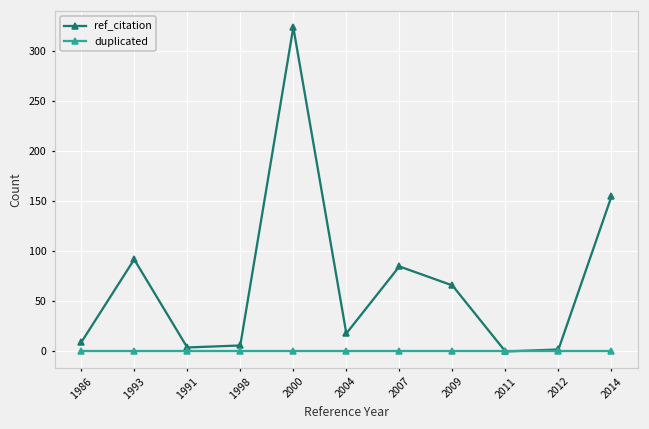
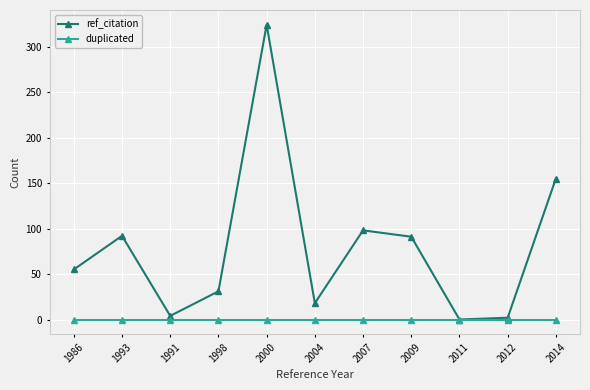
  {
    "ref_citation": {
-     "1986": 10,
+     "1986": 60,
      "1993": 90,
      "1991": 0,
-     "1998": 10,
+     "1998": 30,
      "2000": 320,
      "2004": 20,
-     "2007": 90,
-     "2009": 70,
+     "2007": 100,
+     "2009": 90,
      "2014": 160
    },
    "duplicated": {
      "1986": 0,
      "1993": 0,
      "1991": 0,
      "1998": 0,
      "2000": 0,
      "2004": 0,
      "2007": 0,
      "2009": 0,
      "2014": 0
    }
  }
